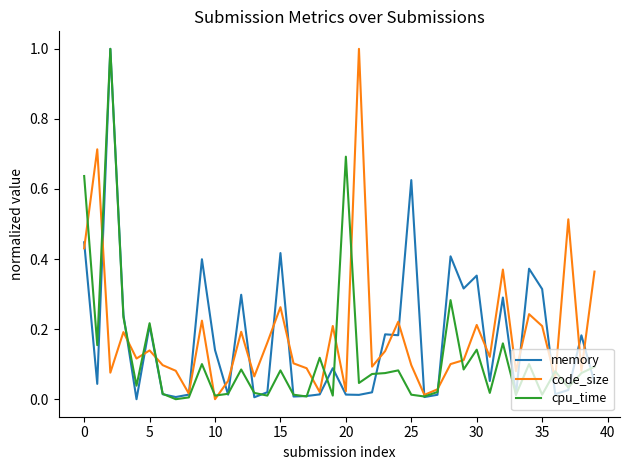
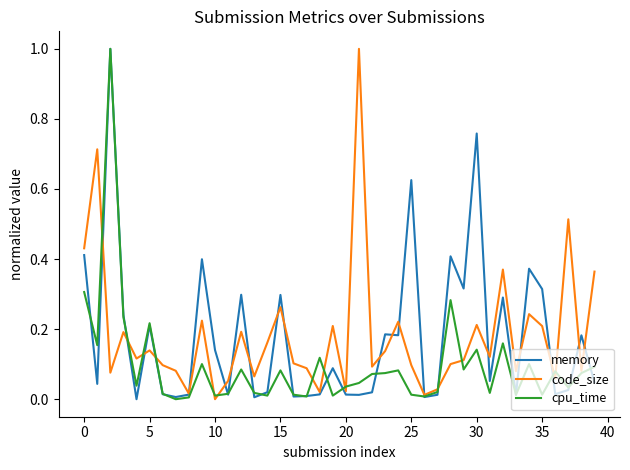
  {
    "memory": {
-     "0": 0.45,
+     "0": 0.41,
      "10": 0.14,
-     "15": 0.42,
+     "15": 0.30,
      "20": 0.01,
      "25": 0.63,
-     "30": 0.35,
+     "30": 0.76,
      "35": 0.31
    },
    "code_size": {
      "0": 0.43,
      "5": 0.14,
      "10": 0.00,
      "15": 0.26,
      "20": 0.02,
      "25": 0.10,
      "30": 0.21,
      "35": 0.21
    },
    "cpu_time": {
-     "0": 0.64,
+     "0": 0.31,
      "10": 0.01,
      "15": 0.08,
-     "20": 0.69,
+     "20": 0.04,
      "25": 0.01,
      "30": 0.14
    }
  }
